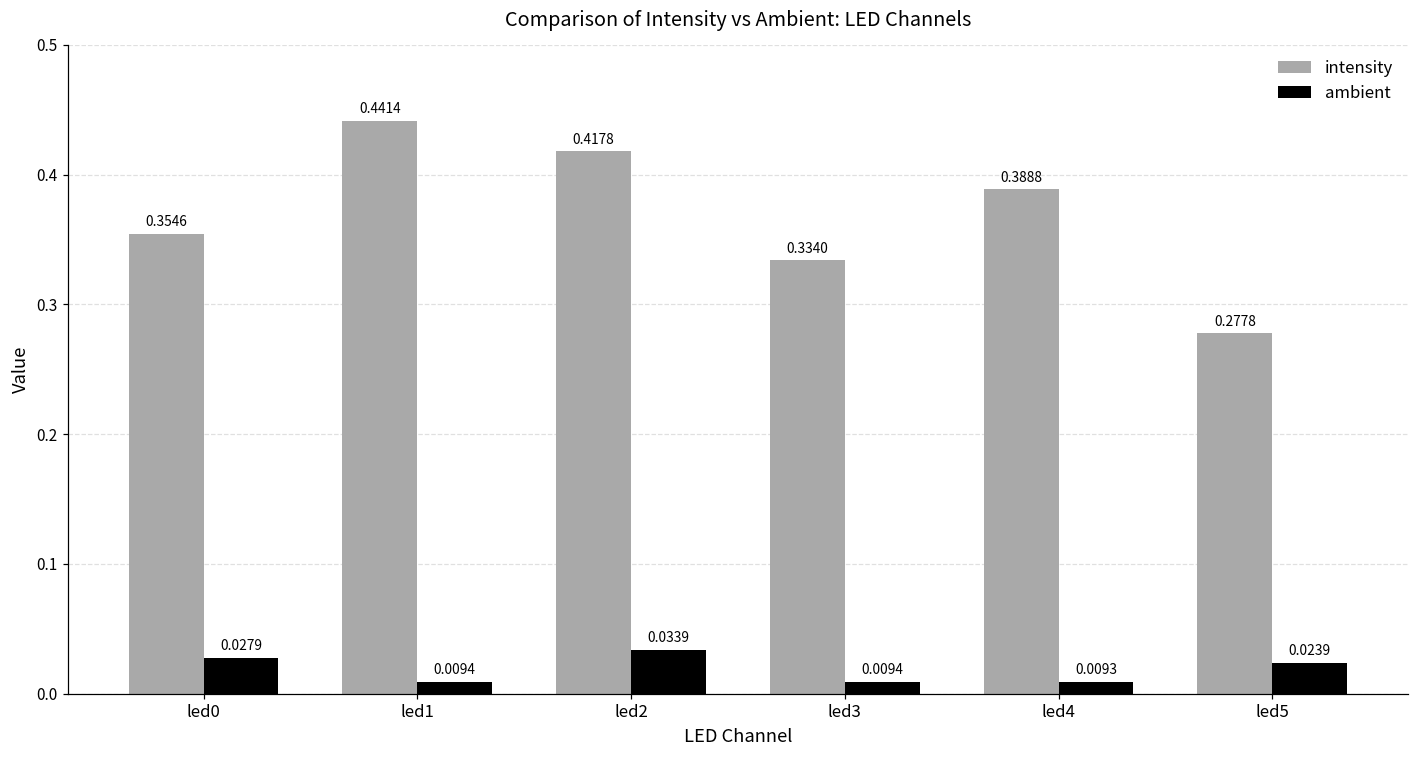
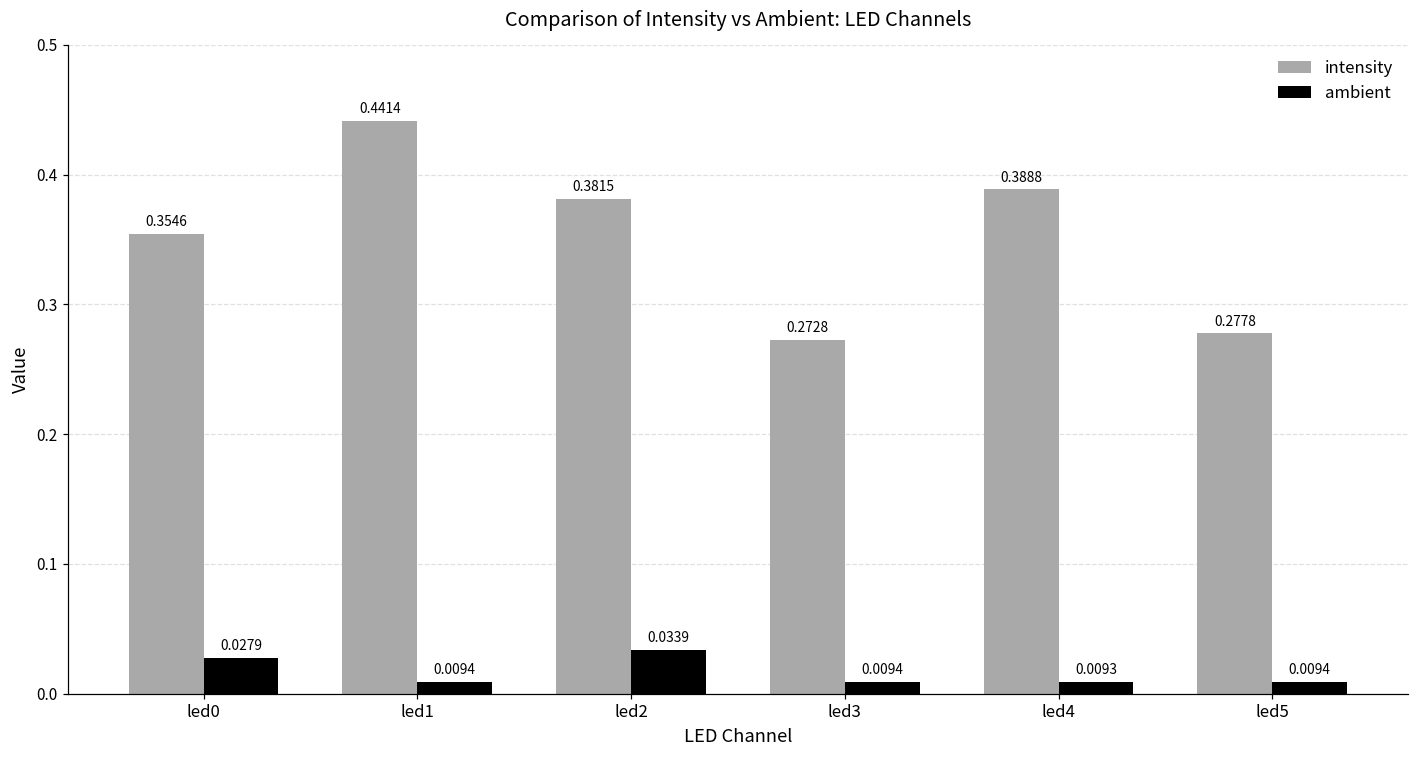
  {
    "intensity": {
      "led0": 0.3546,
      "led1": 0.4414,
-     "led2": 0.4178,
-     "led3": 0.3340,
+     "led2": 0.3815,
+     "led3": 0.2728,
      "led4": 0.3888,
      "led5": 0.2778
    },
    "ambient": {
      "led0": 0.0279,
      "led1": 0.0094,
      "led2": 0.0339,
      "led3": 0.0094,
      "led4": 0.0093,
-     "led5": 0.0239
+     "led5": 0.0094
    }
  }
